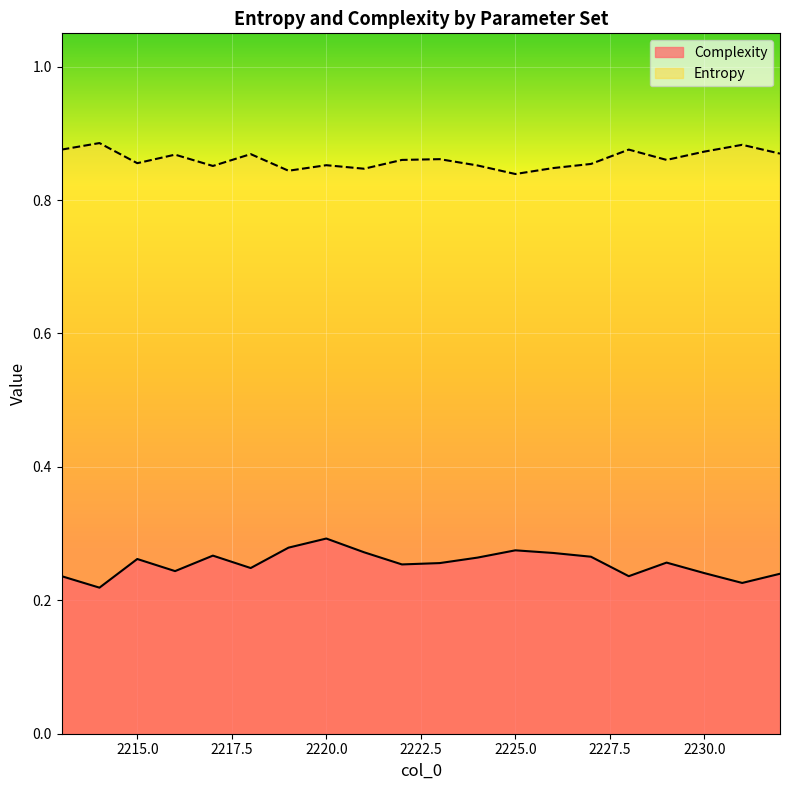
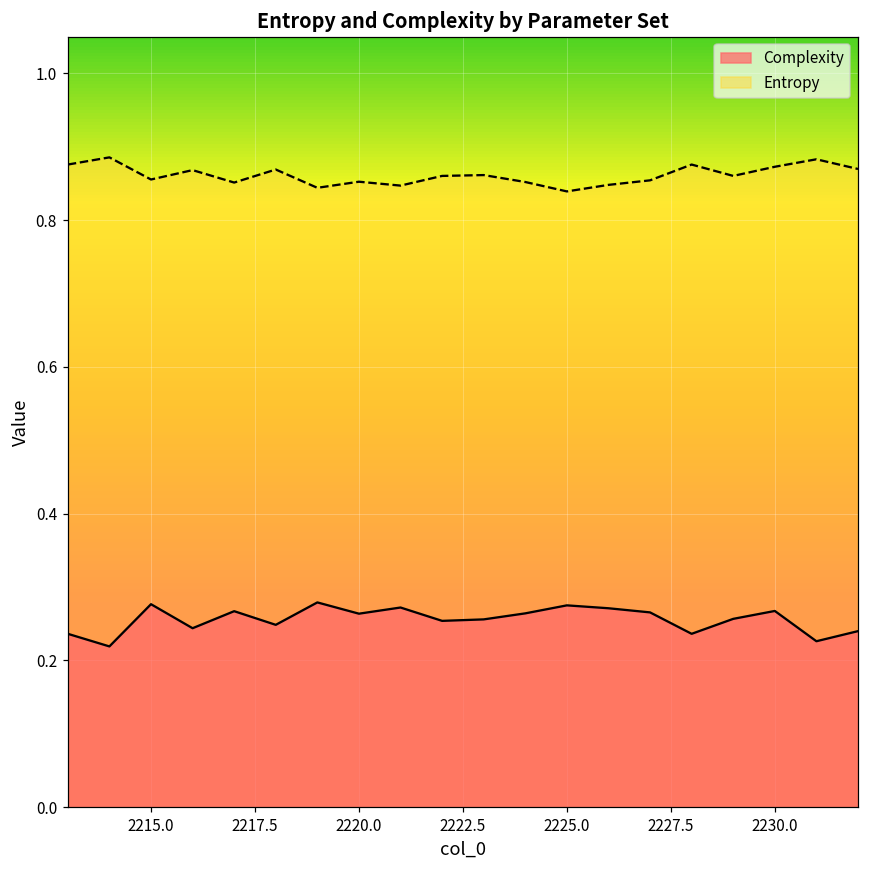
  {
    "Complexity": {
-     "2215.0": 0.26,
-     "2220.0": 0.29,
+     "2215.0": 0.28,
+     "2220.0": 0.26,
      "2225.0": 0.27,
-     "2230.0": 0.24
+     "2230.0": 0.27
    },
    "Entropy": {
      "2215.0": 0.86,
      "2220.0": 0.85,
      "2225.0": 0.84,
      "2230.0": 0.87
    }
  }
